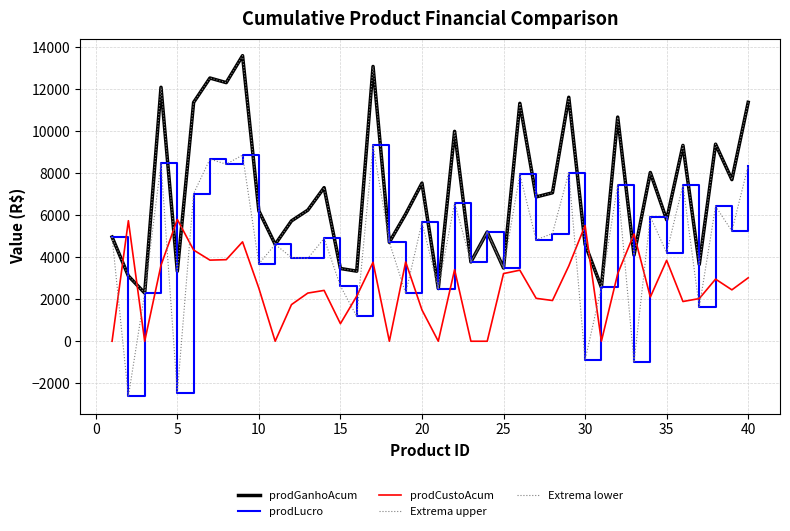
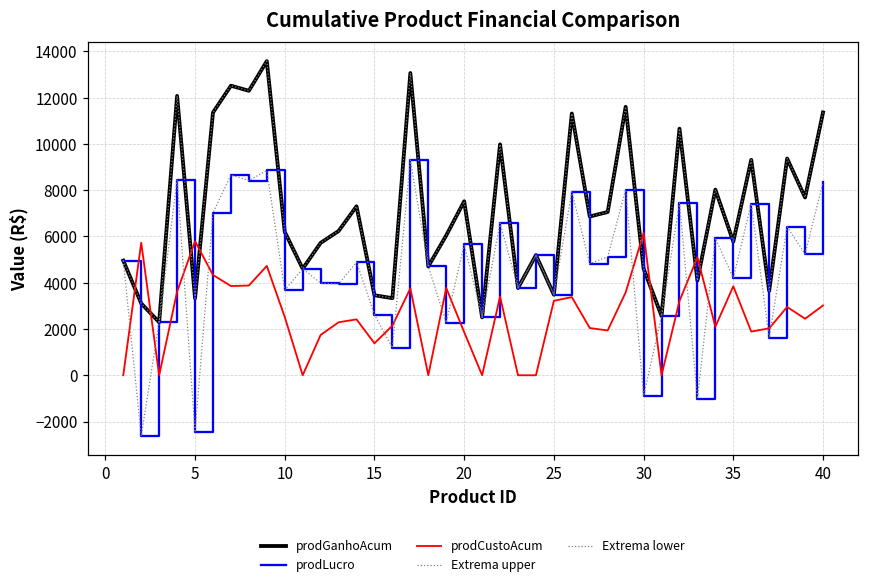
  {
    "prodCustoAcum": {
      "5": 5800,
      "10": 2500,
-     "15": 800,
-     "20": 1500,
+     "15": 1400,
+     "20": 1900,
      "25": 3200,
-     "30": 5500,
+     "30": 6200,
      "35": 3800,
      "40": 3000
    }
  }
